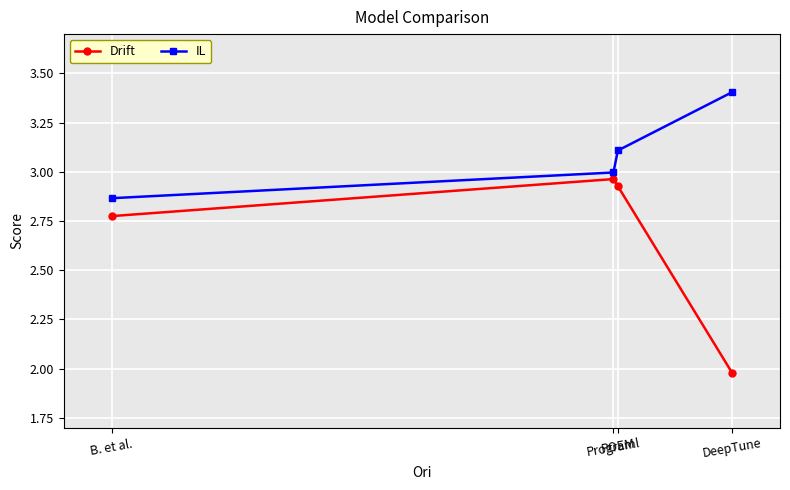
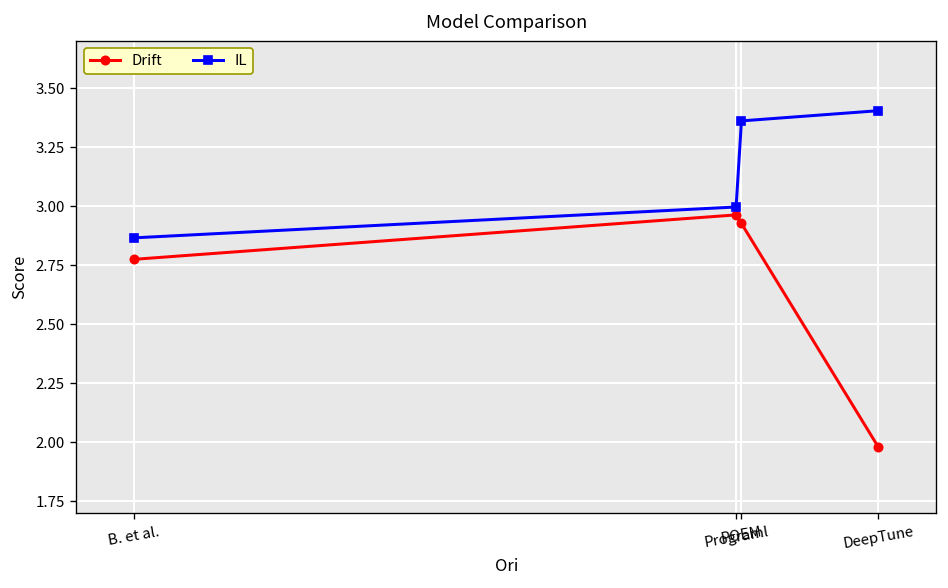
  {
    "Drift": {
      "B. et al.": 2.77,
      "Programl": 2.96,
      "POEM": 2.93,
      "DeepTune": 1.98
    },
    "IL": {
      "B. et al.": 2.87,
      "Programl": 3.00,
-     "POEM": 3.11,
+     "POEM": 3.36,
      "DeepTune": 3.40
    }
  }
